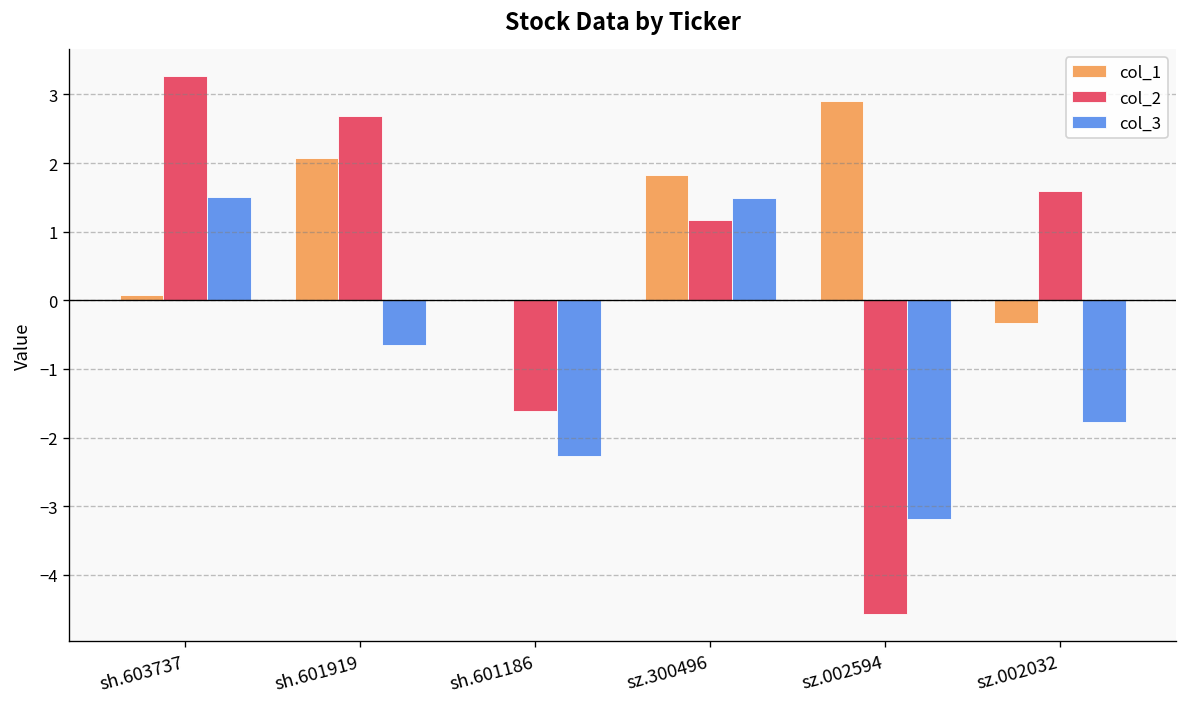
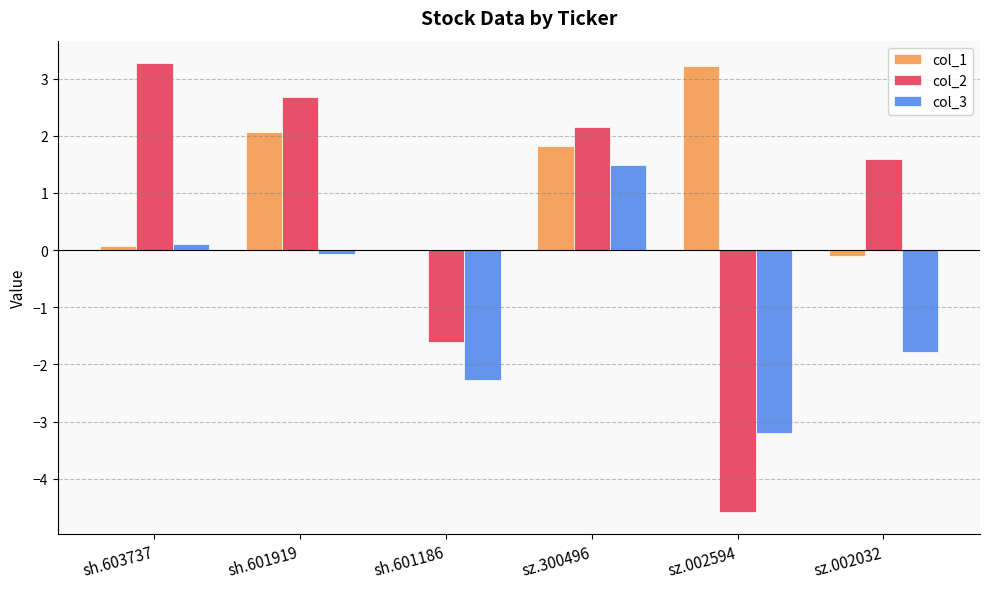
  {
    "col_1": {
      "sh.603737": 0.1,
      "sh.601919": 2.1,
      "sh.601186": 0.0,
      "sz.300496": 1.8,
-     "sz.002594": 2.9,
-     "sz.002032": -0.3
+     "sz.002594": 3.2,
+     "sz.002032": -0.1
    },
    "col_2": {
      "sh.603737": 3.3,
      "sh.601919": 2.7,
      "sh.601186": -1.6,
-     "sz.300496": 1.2,
+     "sz.300496": 2.2,
      "sz.002594": -4.6,
      "sz.002032": 1.6
    },
    "col_3": {
-     "sh.603737": 1.5,
-     "sh.601919": -0.7,
+     "sh.603737": 0.1,
+     "sh.601919": -0.1,
      "sh.601186": -2.3,
      "sz.300496": 1.5,
      "sz.002594": -3.2,
      "sz.002032": -1.8
    }
  }
